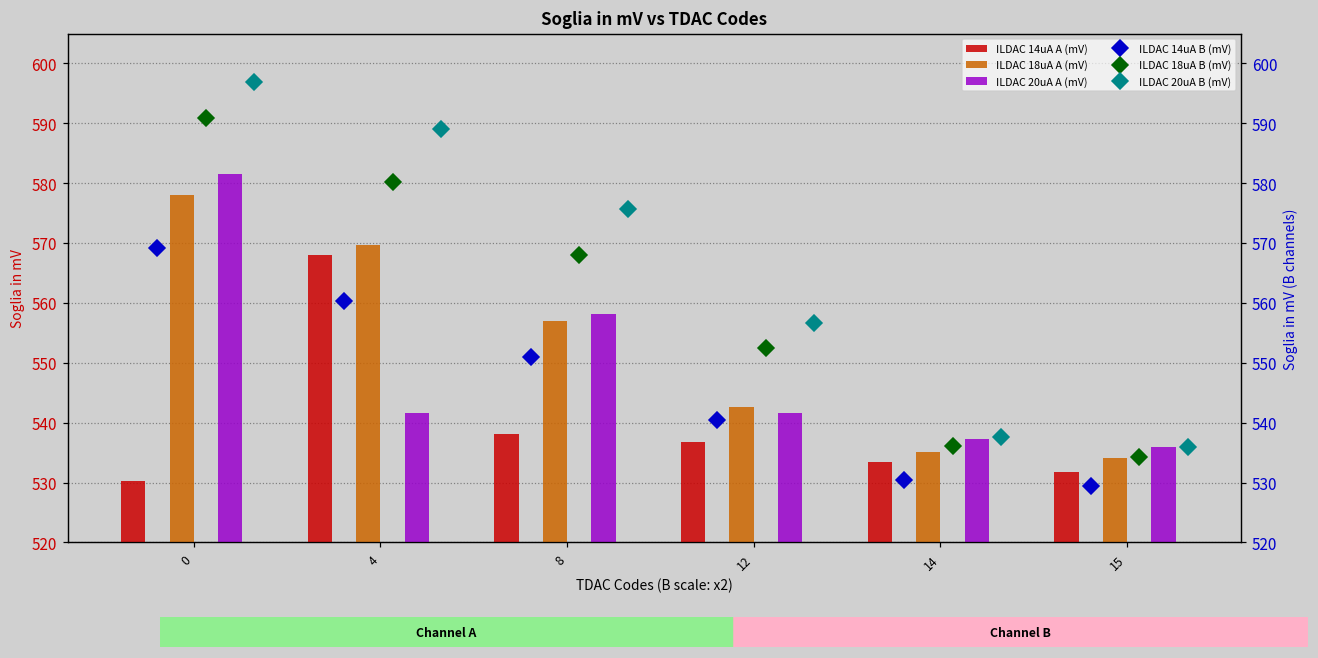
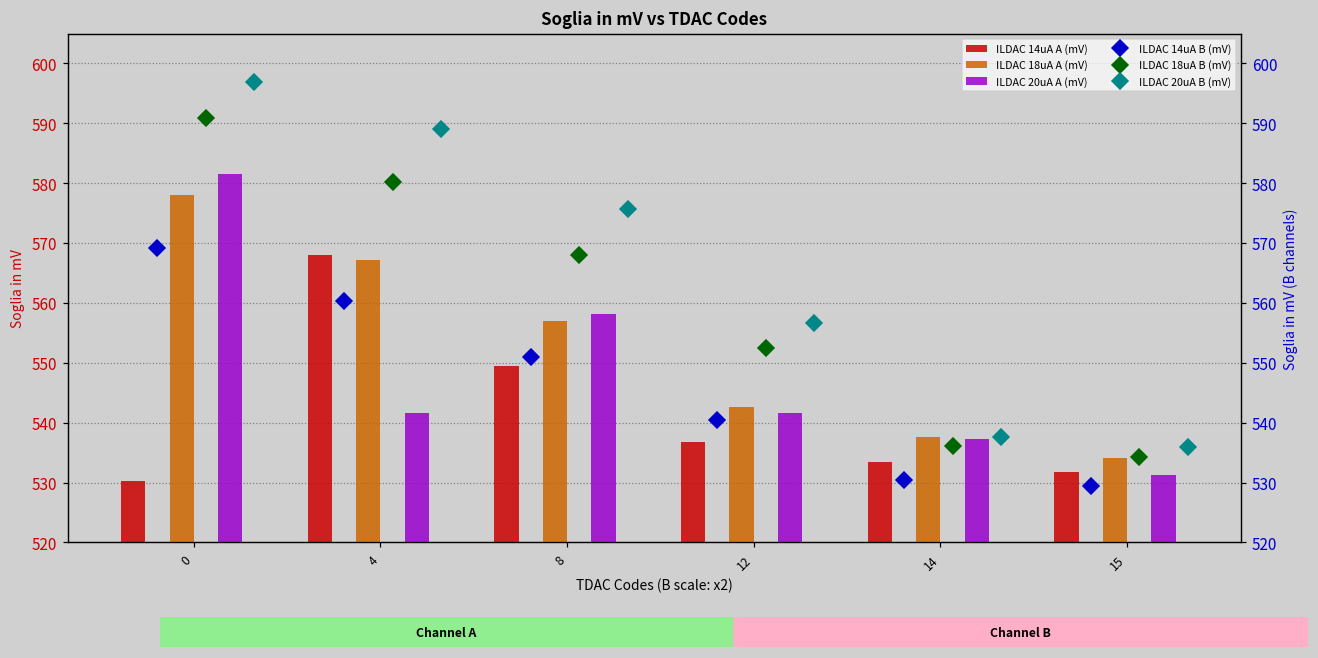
  {
    "ILDAC 14uA A (mV)": {
      "0": 530,
      "4": 568,
-     "8": 538,
+     "8": 549,
      "12": 537,
      "14": 533,
      "15": 532
    },
    "ILDAC 18uA A (mV)": {
      "0": 578,
-     "4": 570,
+     "4": 567,
      "8": 557,
      "12": 543,
-     "14": 535,
+     "14": 538,
      "15": 534
    },
    "ILDAC 20uA A (mV)": {
      "0": 582,
      "4": 542,
      "8": 558,
      "12": 542,
      "14": 537,
-     "15": 536
+     "15": 531
    }
  }
